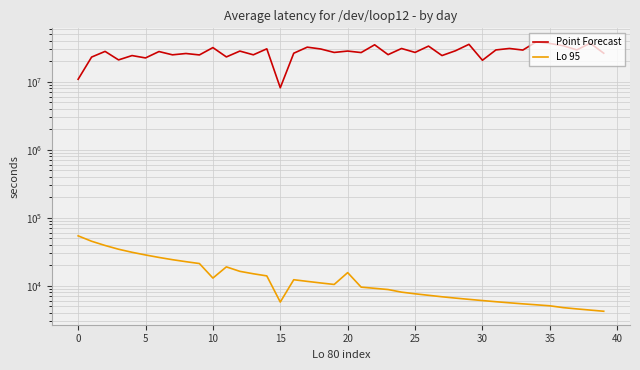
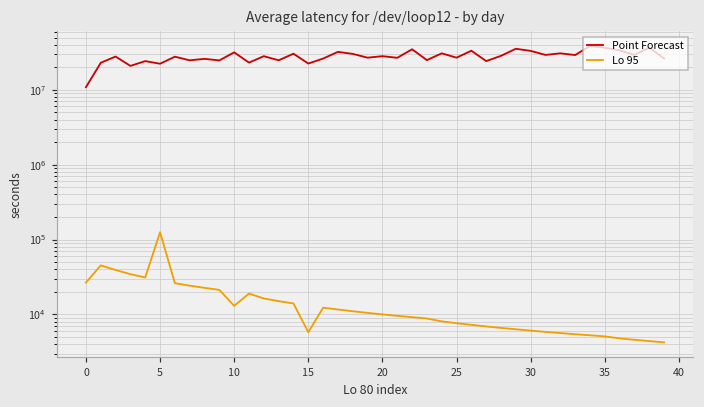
  {
    "Point Forecast": {
      "0": 11000000,
      "5": 22000000,
      "10": 30000000,
-     "15": 8000000,
+     "15": 22000000,
      "20": 28000000,
      "25": 27000000,
-     "30": 21000000
+     "30": 30000000
    },
    "Lo 95": {
-     "0": 50000,
-     "5": 28000,
+     "0": 27000,
+     "5": 130000,
      "10": 13000,
      "15": 6000,
-     "20": 16000,
+     "20": 10000,
      "25": 8000,
      "30": 6000,
      "35": 5000
    }
  }
